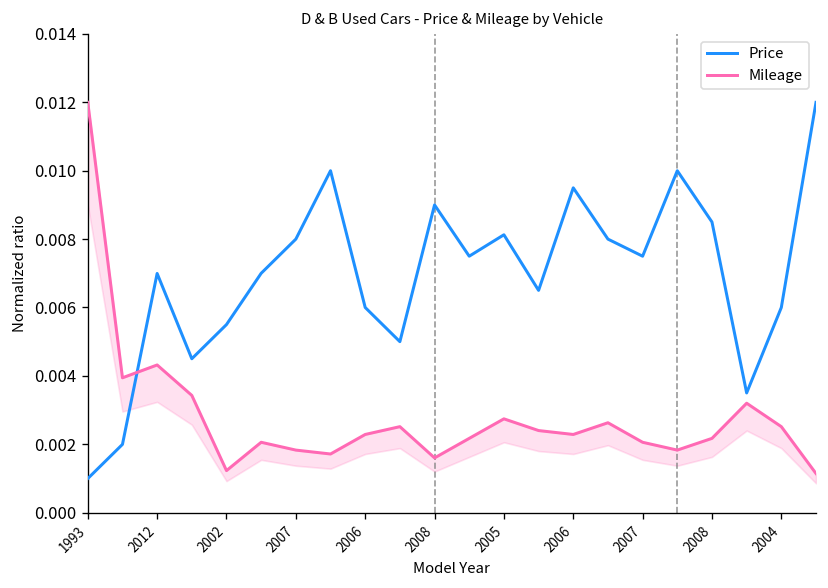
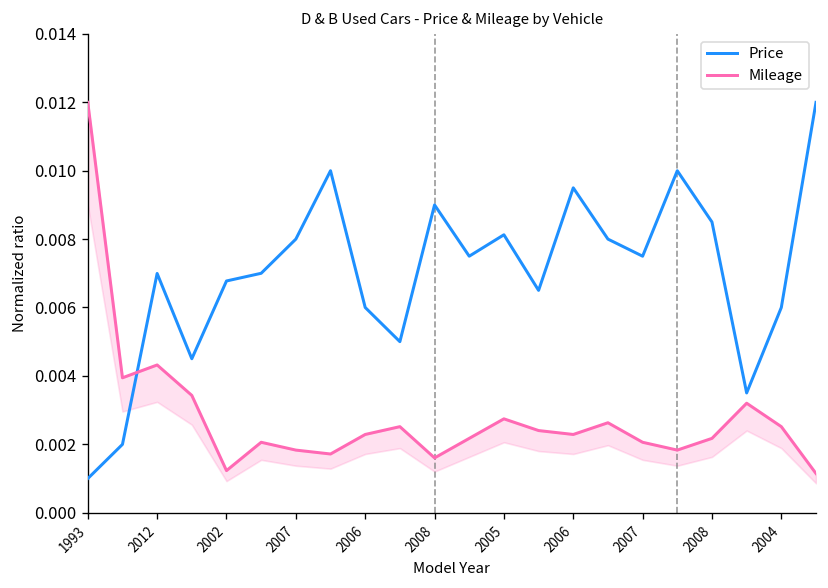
  {
    "Price": {
      "1993": 0.0010,
      "2012": 0.0070,
-     "2002": 0.0055,
+     "2002": 0.0068,
      "2005": 0.0081,
      "2004": 0.0060
    },
    "Mileage": {
      "1993": 0.0120,
      "2012": 0.0043,
      "2002": 0.0012,
      "2005": 0.0027,
      "2004": 0.0025
    }
  }
